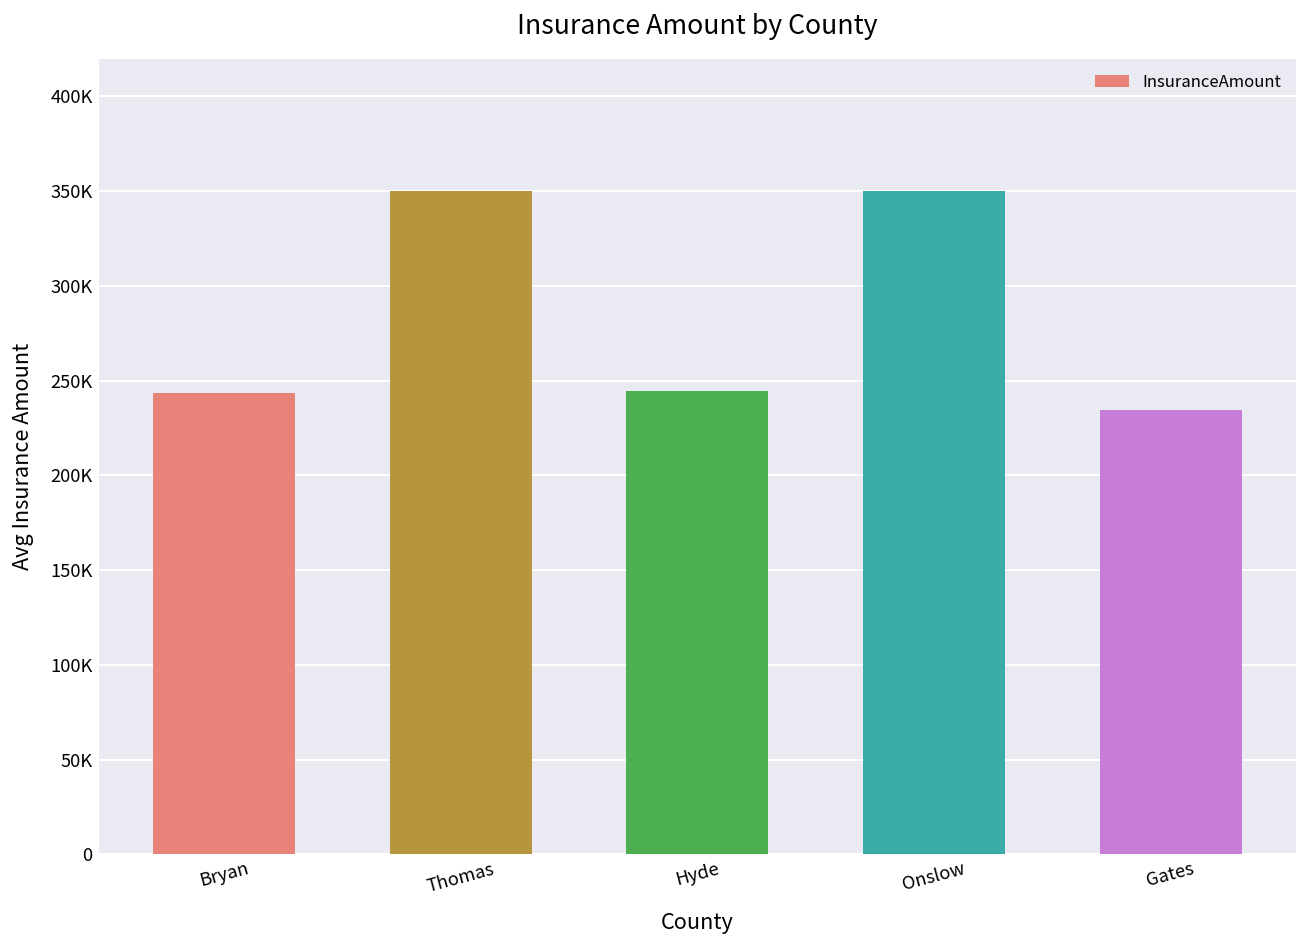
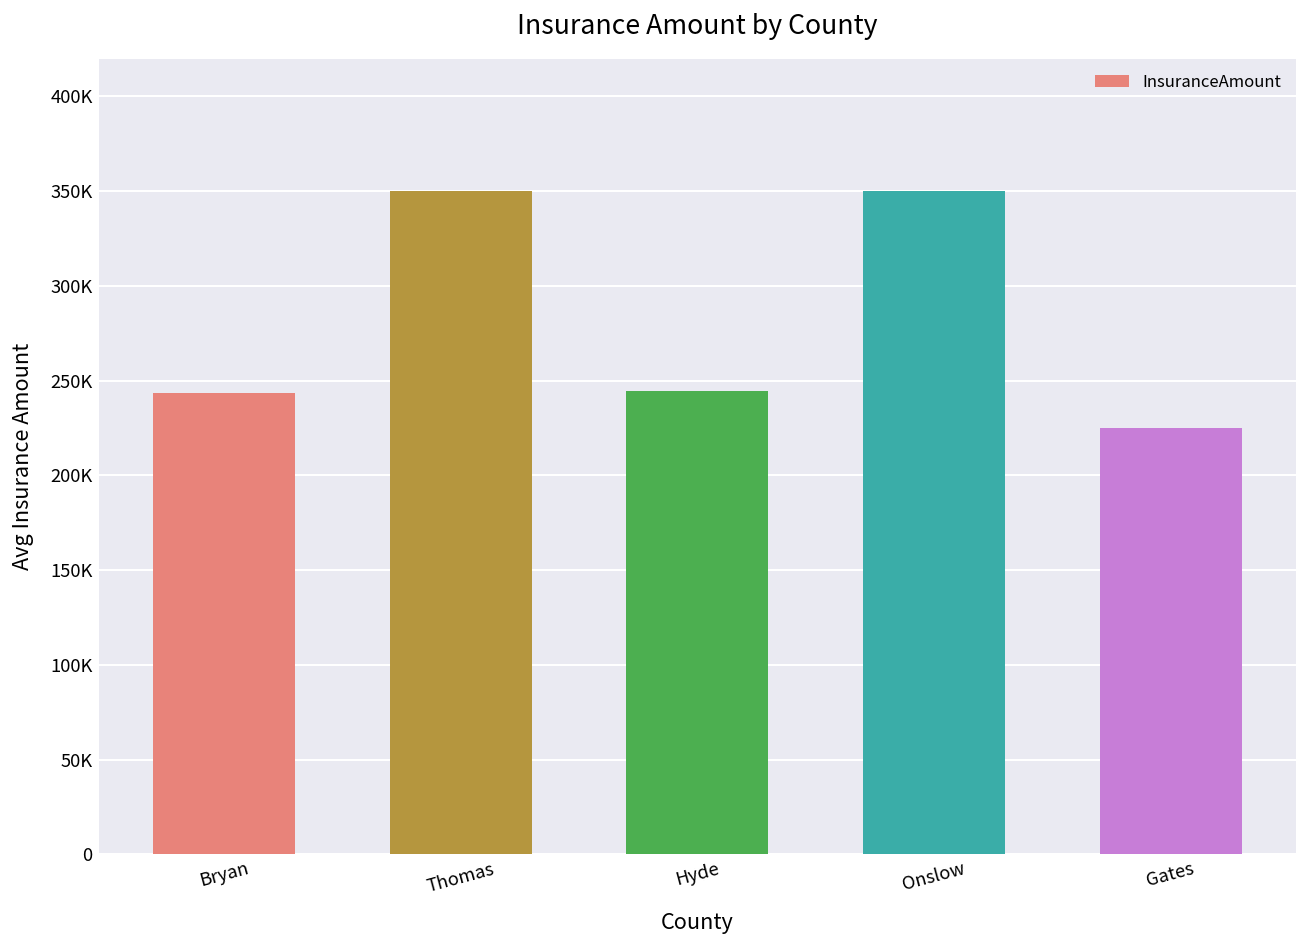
  {
    "Bryan": 243000,
    "Thomas": 350000,
    "Hyde": 245000,
    "Onslow": 350000,
-   "Gates": 234000
+   "Gates": 225000
  }
